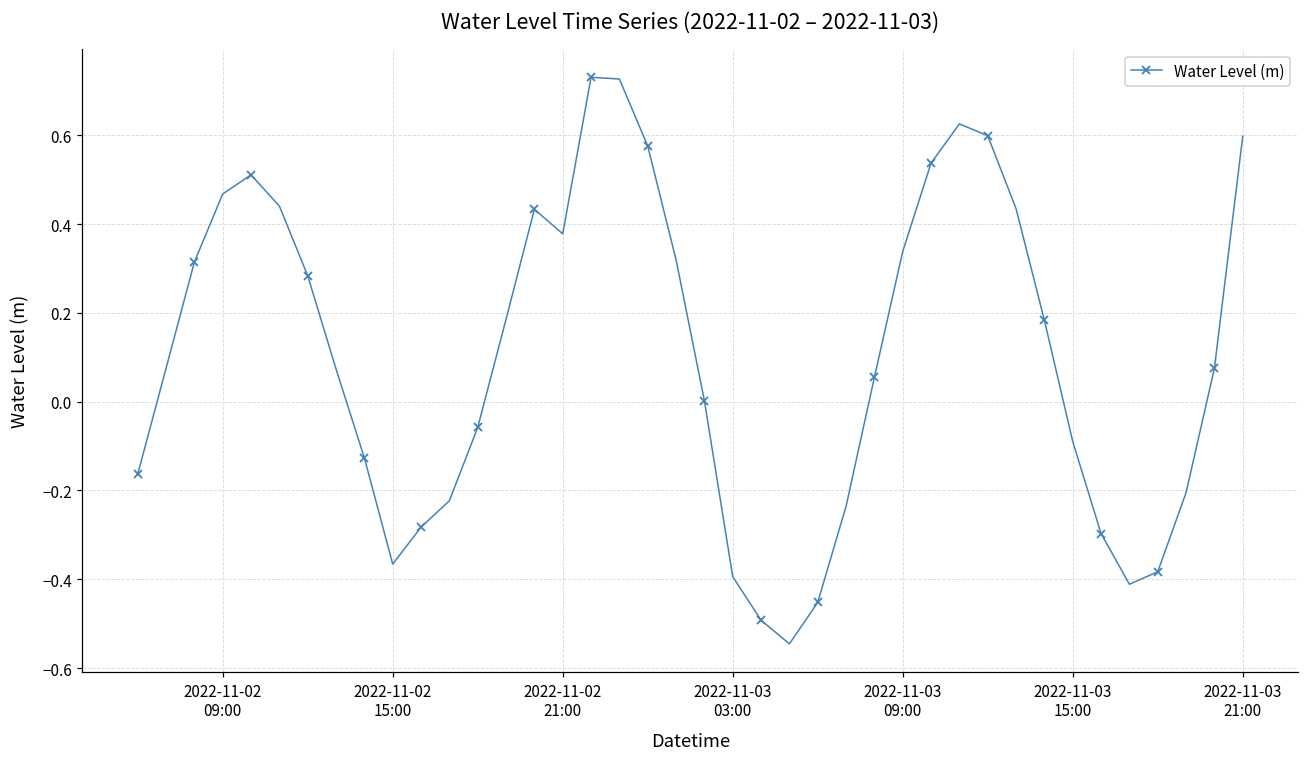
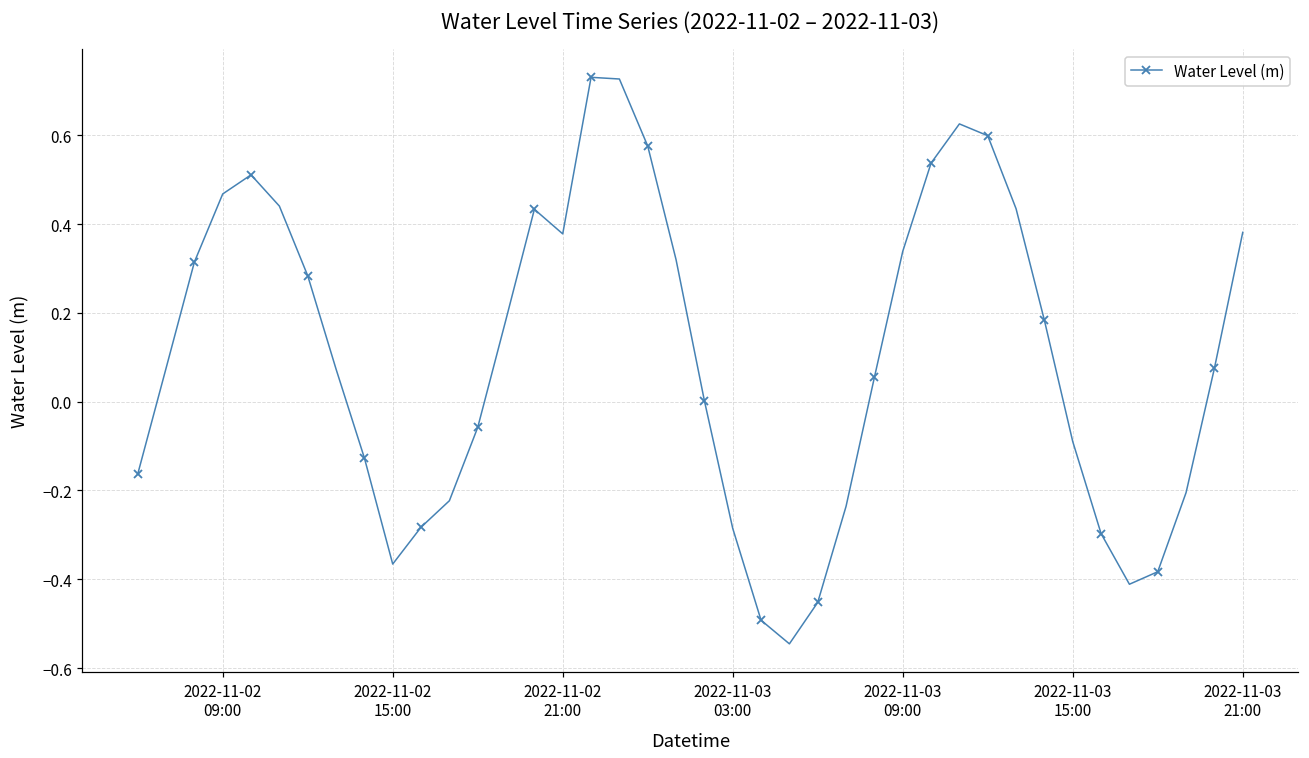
  {
    "2022-11-02 09:00": 0.47,
    "2022-11-02 15:00": -0.37,
    "2022-11-02 21:00": 0.38,
-   "2022-11-03 03:00": -0.39,
+   "2022-11-03 03:00": -0.29,
    "2022-11-03 09:00": 0.34,
    "2022-11-03 15:00": -0.09,
-   "2022-11-03 21:00": 0.60
+   "2022-11-03 21:00": 0.38
  }
